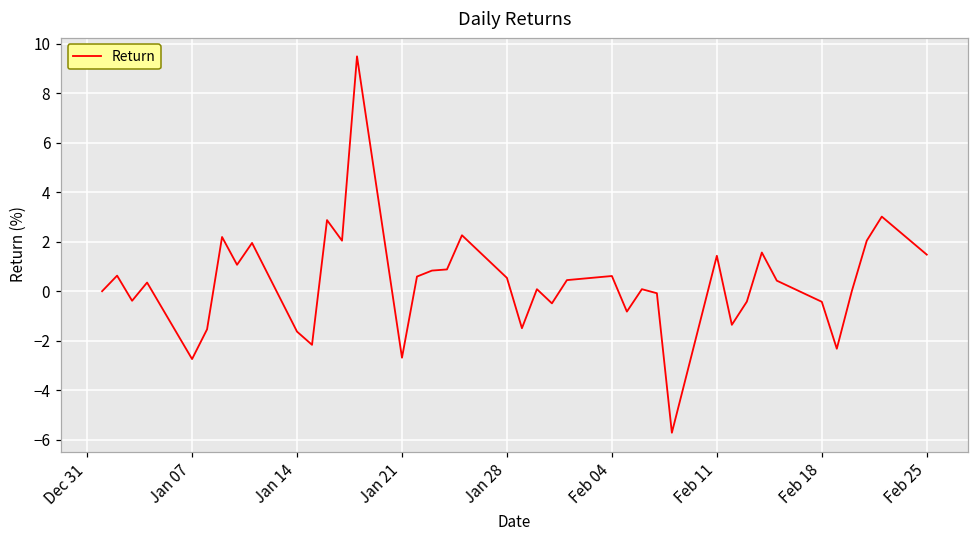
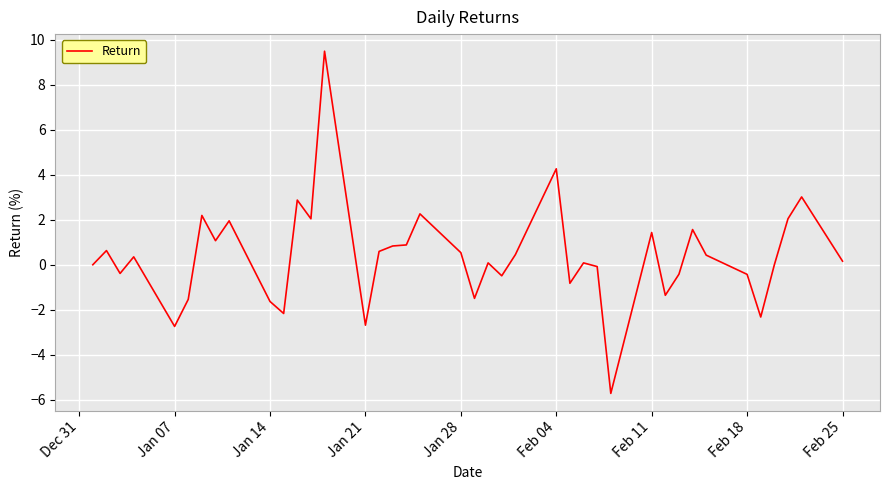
  {
    "Jan 07": -2.7,
    "Jan 14": -1.6,
    "Jan 21": -2.7,
    "Jan 28": 0.5,
-   "Feb 04": 0.6,
+   "Feb 04": 4.3,
    "Feb 11": 1.4,
    "Feb 18": -0.4,
-   "Feb 25": 1.5
+   "Feb 25": 0.2
  }
